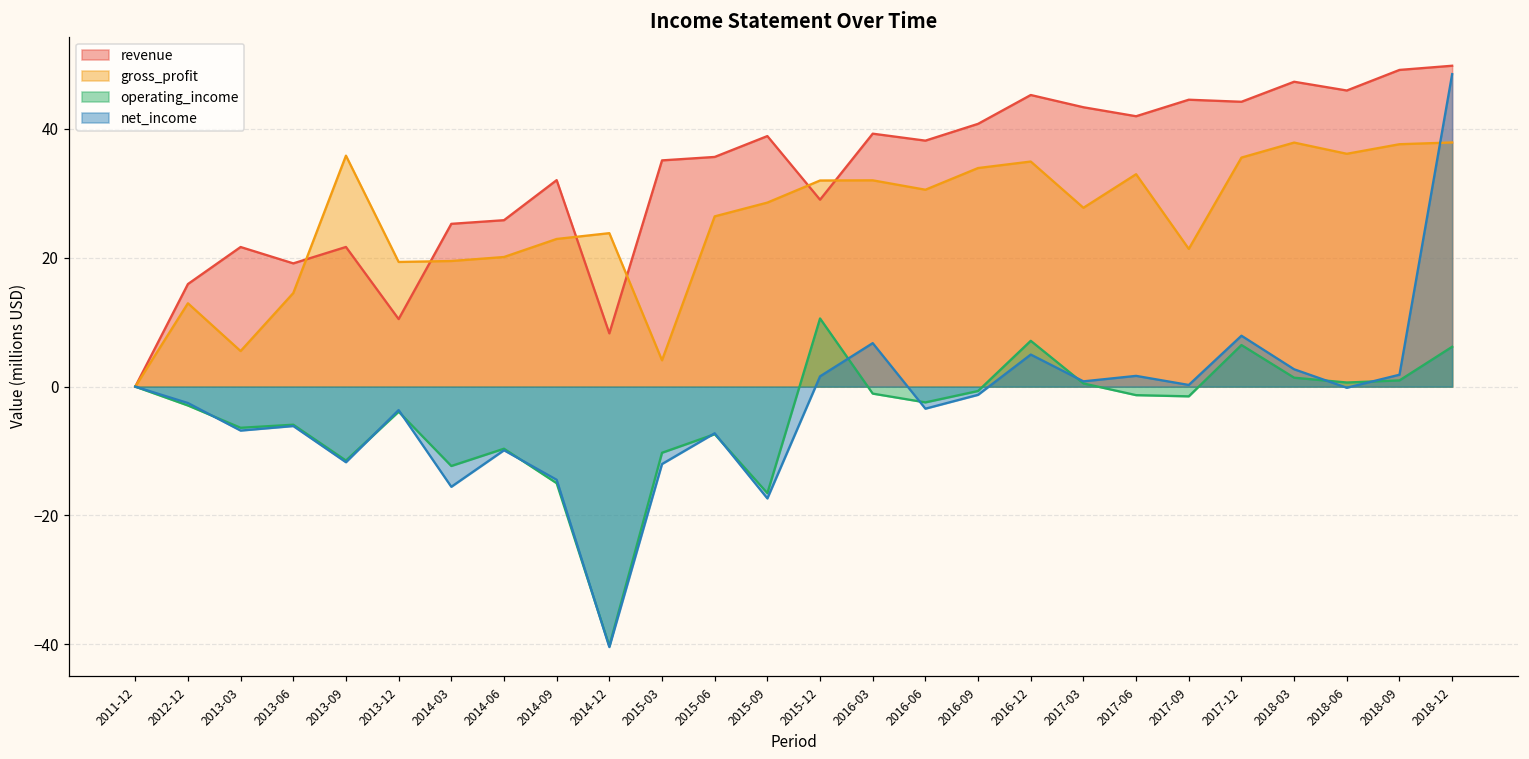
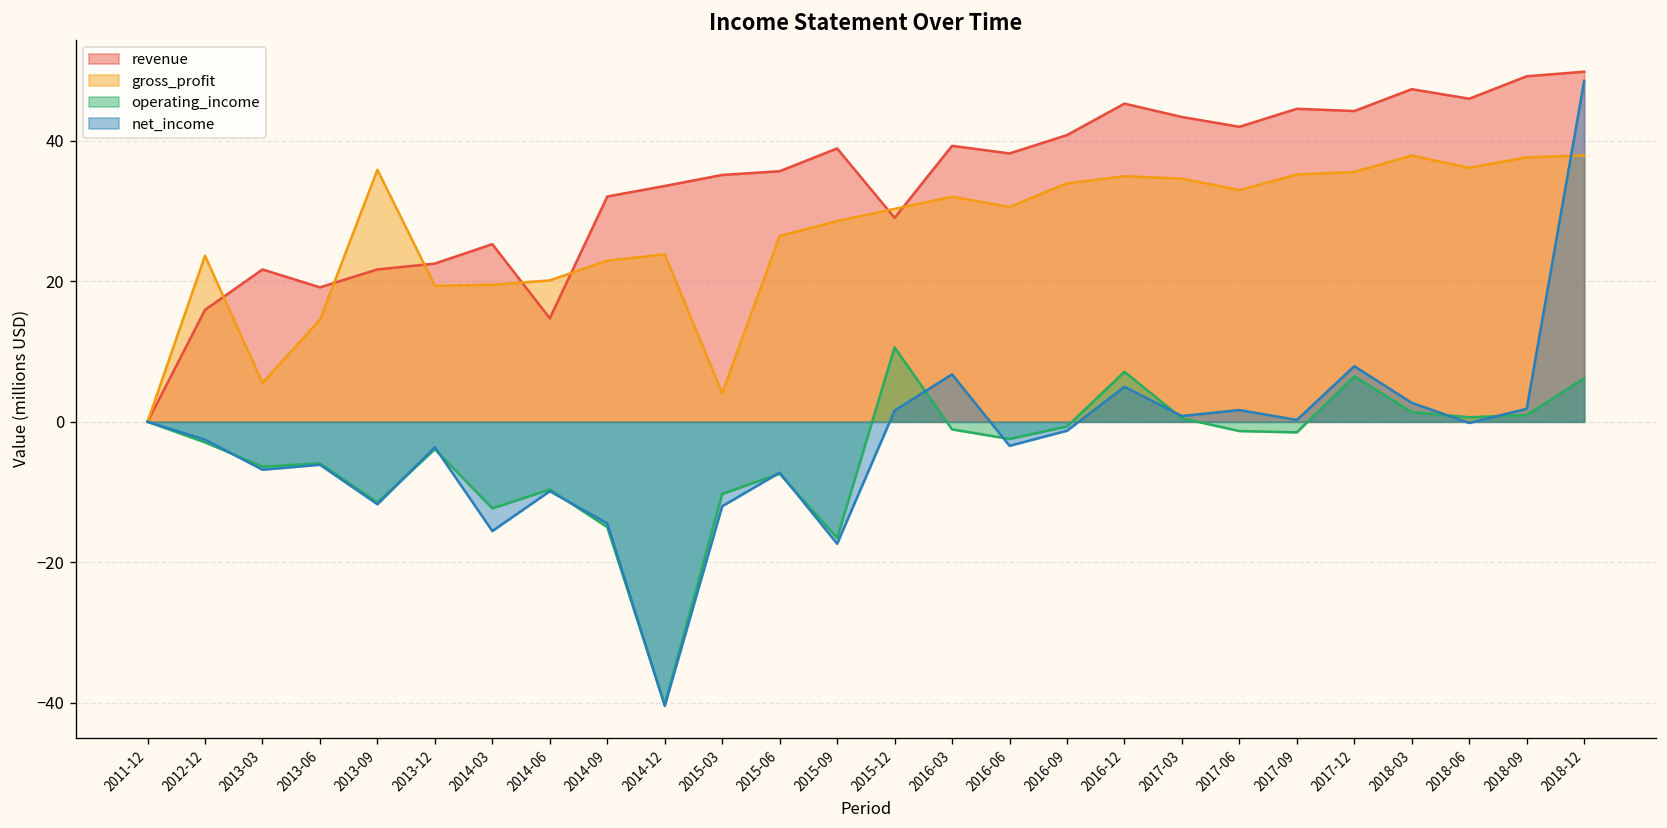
  {
    "revenue": {
      "2012-12": 16,
      "2013-03": 22,
      "2013-06": 19,
      "2013-09": 22,
-     "2013-12": 10,
+     "2013-12": 23,
      "2014-03": 25,
-     "2014-06": 26,
+     "2014-06": 15,
      "2014-09": 32,
-     "2014-12": 8,
+     "2014-12": 34,
      "2015-03": 35,
      "2015-06": 36,
      "2015-09": 39,
      "2015-12": 29,
      "2016-03": 39,
      "2016-06": 38,
      "2016-09": 41,
      "2016-12": 45,
      "2017-03": 43,
      "2017-06": 42,
      "2017-09": 45,
      "2017-12": 44,
      "2018-03": 47,
      "2018-06": 46,
      "2018-09": 49,
      "2018-12": 50
    },
    "gross_profit": {
-     "2012-12": 13,
+     "2012-12": 24,
      "2013-03": 6,
      "2013-06": 15,
      "2013-09": 36,
      "2013-12": 19,
      "2014-03": 20,
      "2014-06": 20,
      "2014-09": 23,
      "2014-12": 24,
      "2015-03": 4,
      "2015-06": 26,
      "2015-09": 29,
-     "2015-12": 32,
+     "2015-12": 30,
      "2016-03": 32,
      "2016-06": 31,
      "2016-09": 34,
      "2016-12": 35,
-     "2017-03": 28,
+     "2017-03": 35,
      "2017-06": 33,
-     "2017-09": 21,
+     "2017-09": 35,
      "2017-12": 36,
      "2018-03": 38,
      "2018-06": 36,
      "2018-09": 38,
      "2018-12": 38
    }
  }
